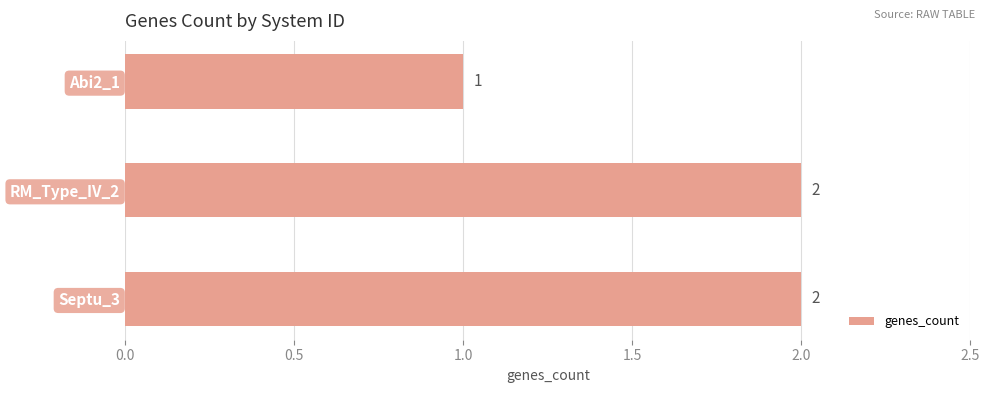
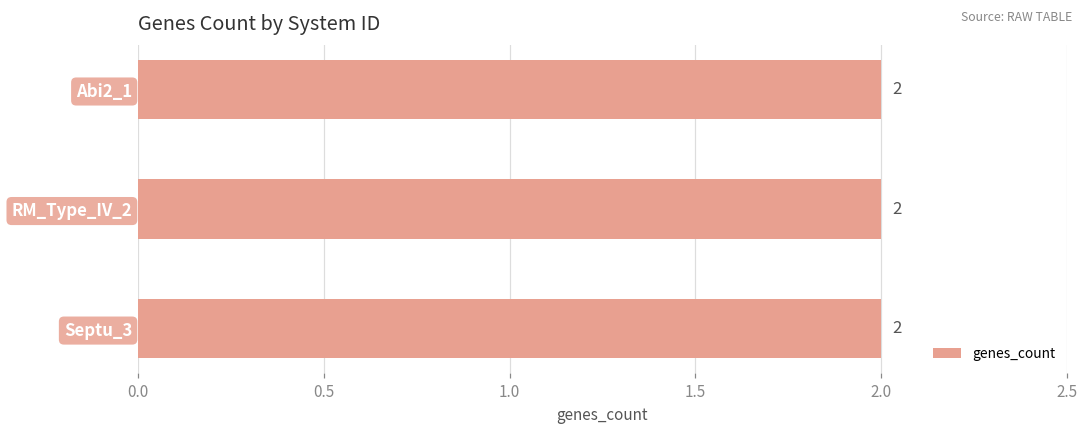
  {
-   "Abi2_1": 1,
+   "Abi2_1": 2,
    "RM_Type_IV_2": 2,
    "Septu_3": 2
  }
